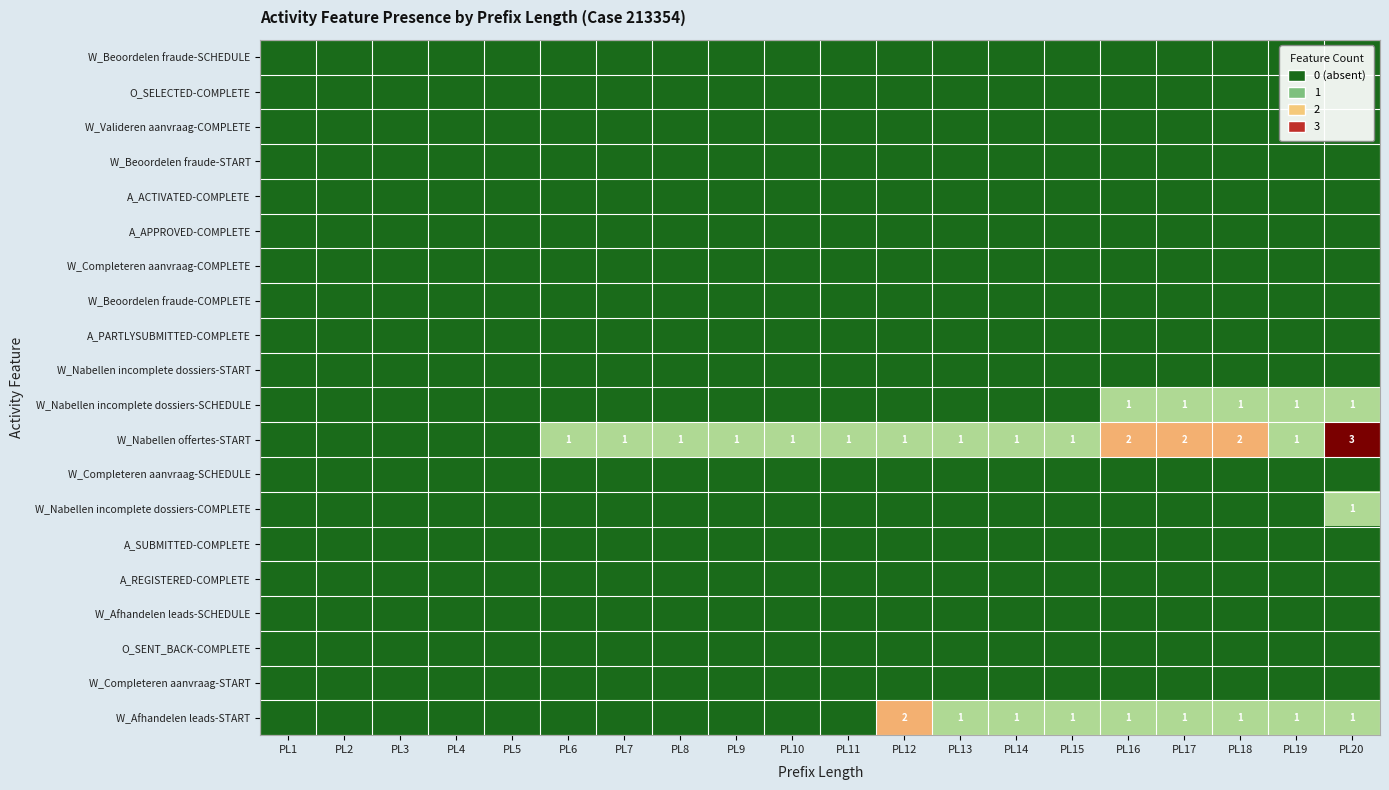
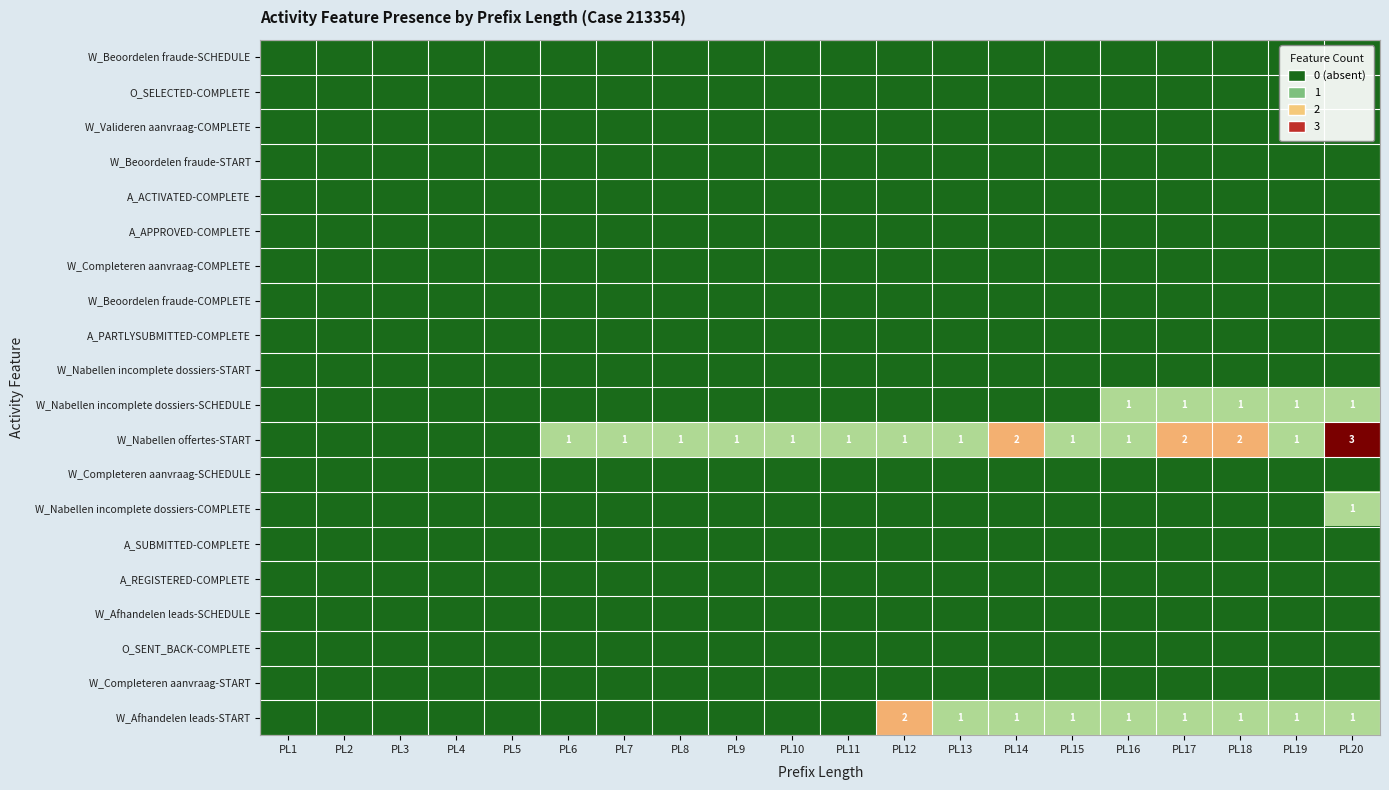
  {
    "W_Nabellen incomplete dossiers-SCHEDULE": {
      "PL16": 1,
      "PL17": 1,
      "PL18": 1,
      "PL19": 1,
      "PL20": 1
    },
    "W_Nabellen offertes-START": {
      "PL6": 1,
      "PL7": 1,
      "PL8": 1,
      "PL9": 1,
      "PL10": 1,
      "PL11": 1,
      "PL12": 1,
      "PL13": 1,
-     "PL14": 1,
+     "PL14": 2,
      "PL15": 1,
-     "PL16": 2,
+     "PL16": 1,
      "PL17": 2,
      "PL18": 2,
      "PL19": 1,
      "PL20": 3
    },
    "W_Nabellen incomplete dossiers-COMPLETE": {
      "PL20": 1
    },
    "W_Afhandelen leads-START": {
      "PL12": 2,
      "PL13": 1,
      "PL14": 1,
      "PL15": 1,
      "PL16": 1,
      "PL17": 1,
      "PL18": 1,
      "PL19": 1,
      "PL20": 1
    }
  }
